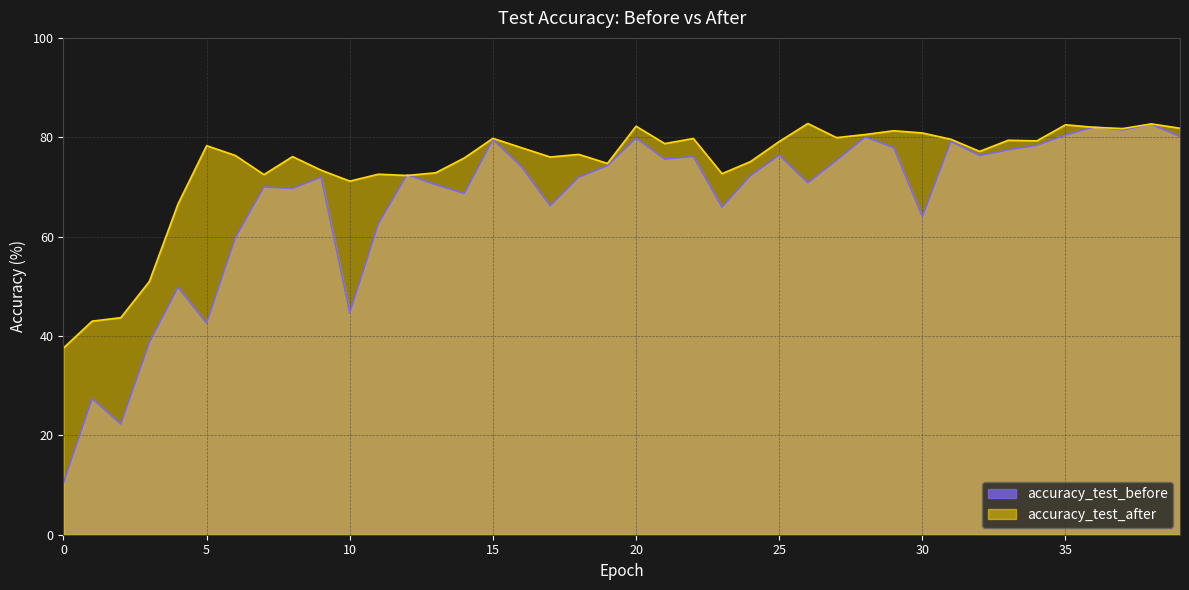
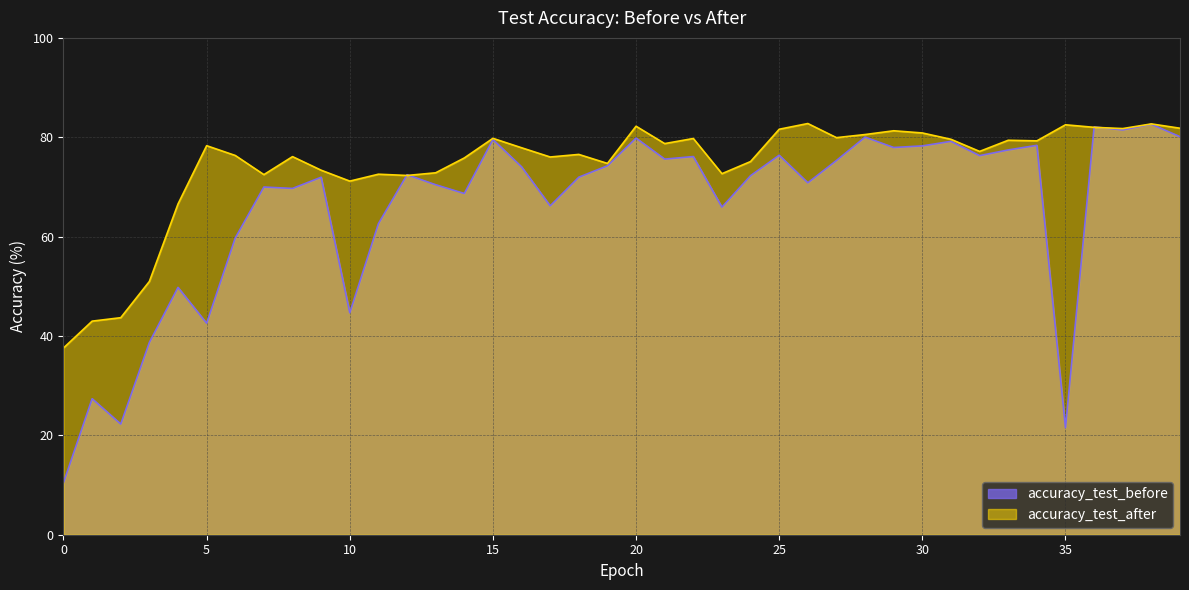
  {
    "accuracy_test_before": {
      "0": 10,
      "5": 43,
      "10": 45,
      "20": 80,
      "25": 76,
-     "30": 64,
-     "35": 80
+     "30": 78,
+     "35": 22
    },
    "accuracy_test_after": {
      "0": 38,
      "5": 78,
      "10": 71,
      "20": 82,
-     "25": 79,
+     "25": 82,
      "30": 81,
      "35": 83
    }
  }
